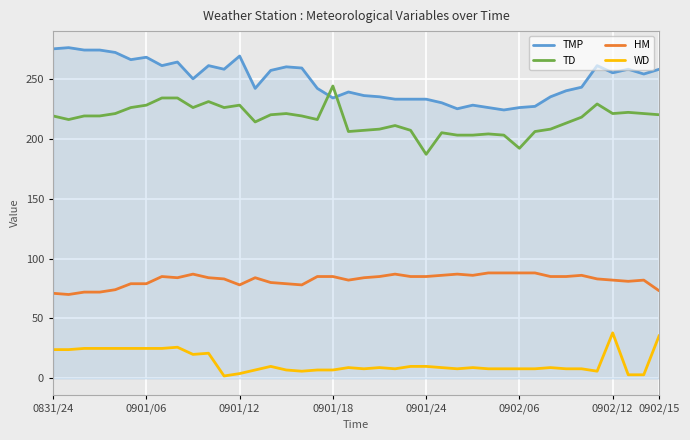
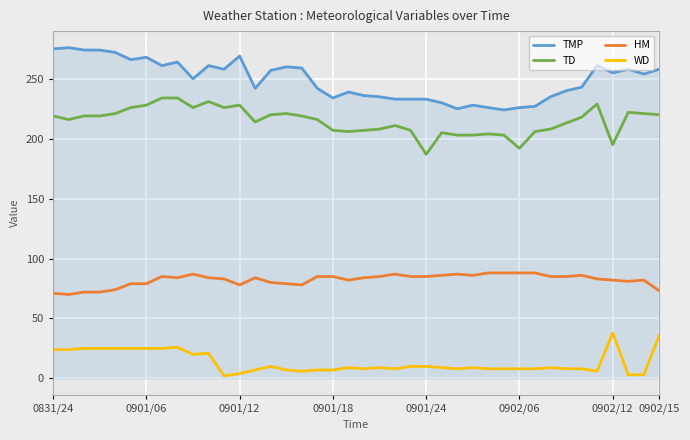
  {
    "TMP": {
      "0831/24": 275,
      "0901/06": 268,
      "0901/12": 269,
      "0901/18": 234,
      "0901/24": 233,
      "0902/06": 226,
      "0902/12": 255,
      "0902/15": 258
    },
    "TD": {
      "0831/24": 219,
      "0901/06": 228,
      "0901/12": 228,
-     "0901/18": 244,
+     "0901/18": 207,
      "0901/24": 187,
      "0902/06": 192,
-     "0902/12": 221,
+     "0902/12": 195,
      "0902/15": 220
    },
    "HM": {
      "0831/24": 71,
      "0901/06": 79,
      "0901/12": 78,
      "0901/18": 85,
      "0901/24": 85,
      "0902/06": 88,
      "0902/12": 82,
      "0902/15": 73
    },
    "WD": {
      "0831/24": 24,
      "0901/06": 25,
      "0901/12": 4,
      "0901/18": 7,
      "0901/24": 10,
      "0902/06": 8,
      "0902/12": 38,
      "0902/15": 36
    }
  }
